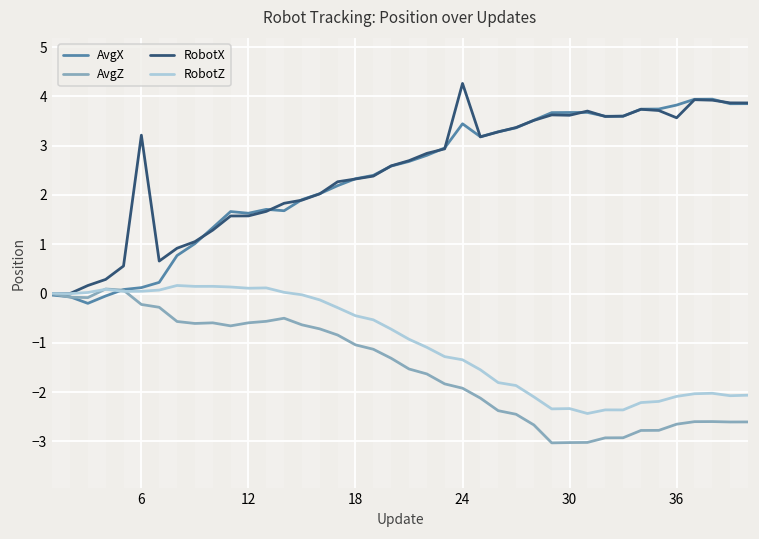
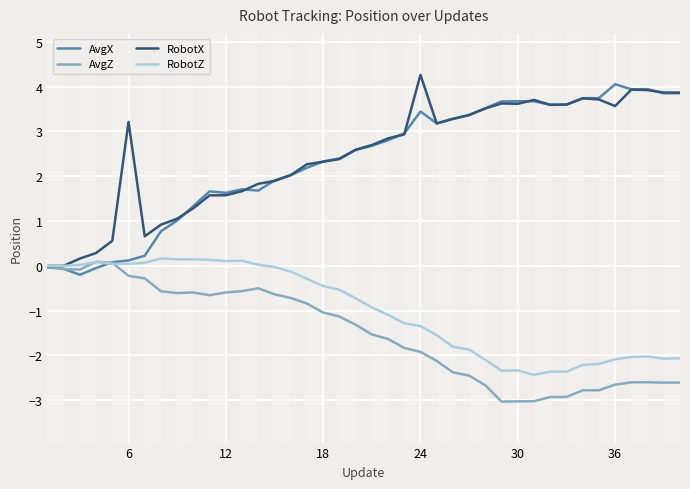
  {
    "AvgX": {
      "6": 0.1,
      "24": 3.4,
-     "36": 3.8
+     "36": 4.1
    },
    "RobotX": {
      "6": 3.2,
      "24": 4.3,
      "36": 3.6
    }
  }
